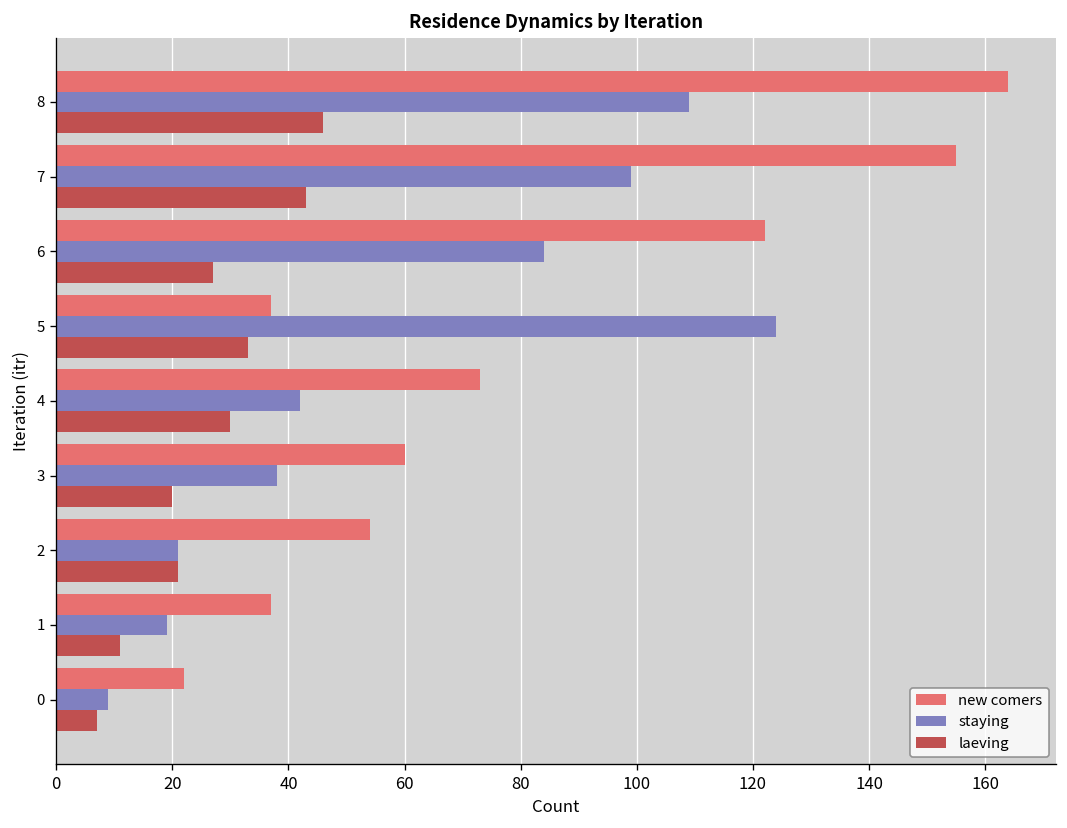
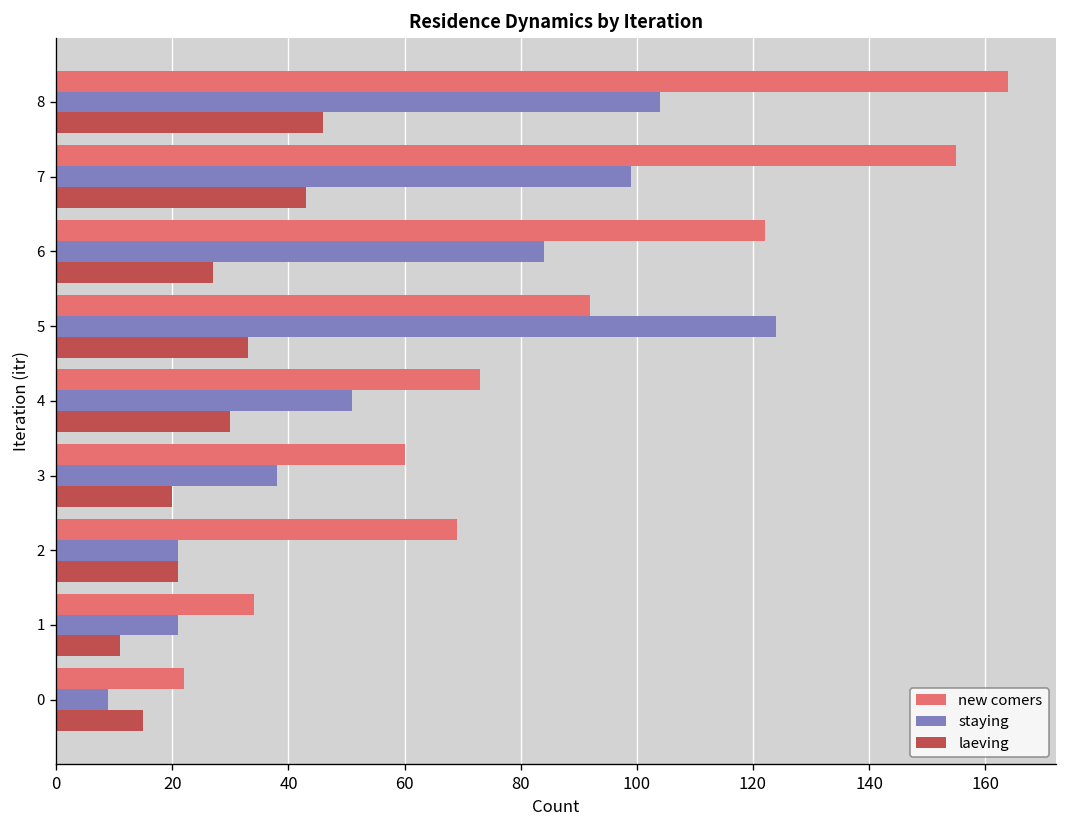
  {
    "new comers": {
      "8": 164,
      "7": 155,
      "6": 122,
-     "5": 37,
+     "5": 92,
      "4": 73,
      "3": 60,
-     "2": 54,
-     "1": 37,
+     "2": 69,
+     "1": 34,
      "0": 22
    },
    "staying": {
-     "8": 109,
+     "8": 104,
      "7": 99,
      "6": 84,
      "5": 124,
-     "4": 42,
+     "4": 51,
      "3": 38,
      "2": 21,
-     "1": 19,
+     "1": 21,
      "0": 9
    },
    "laeving": {
      "8": 46,
      "7": 43,
      "6": 27,
      "5": 33,
      "4": 30,
      "3": 20,
      "2": 21,
      "1": 11,
-     "0": 7
+     "0": 15
    }
  }
